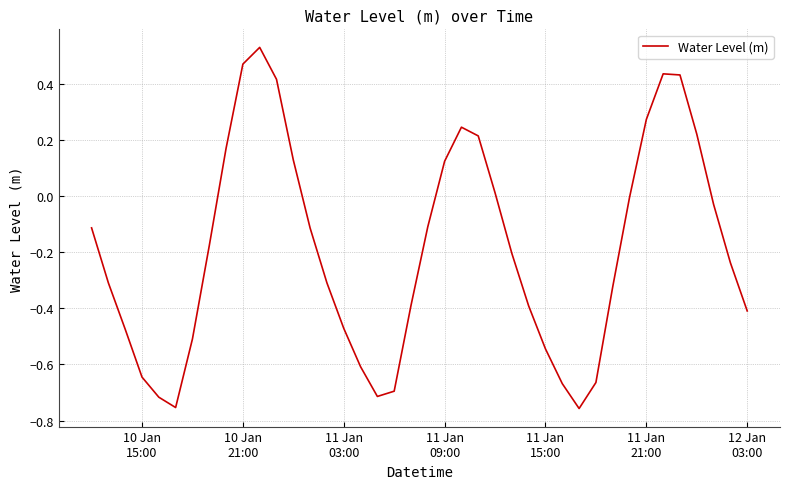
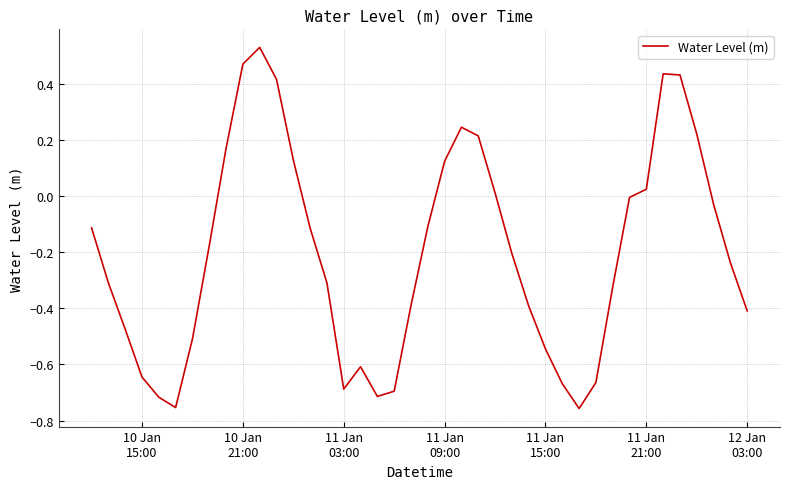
  {
    "10 Jan 15:00": -0.65,
    "10 Jan 21:00": 0.47,
-   "11 Jan 03:00": -0.47,
+   "11 Jan 03:00": -0.69,
    "11 Jan 09:00": 0.13,
    "11 Jan 15:00": -0.54,
-   "11 Jan 21:00": 0.27,
+   "11 Jan 21:00": 0.03,
    "12 Jan 03:00": -0.41
  }
